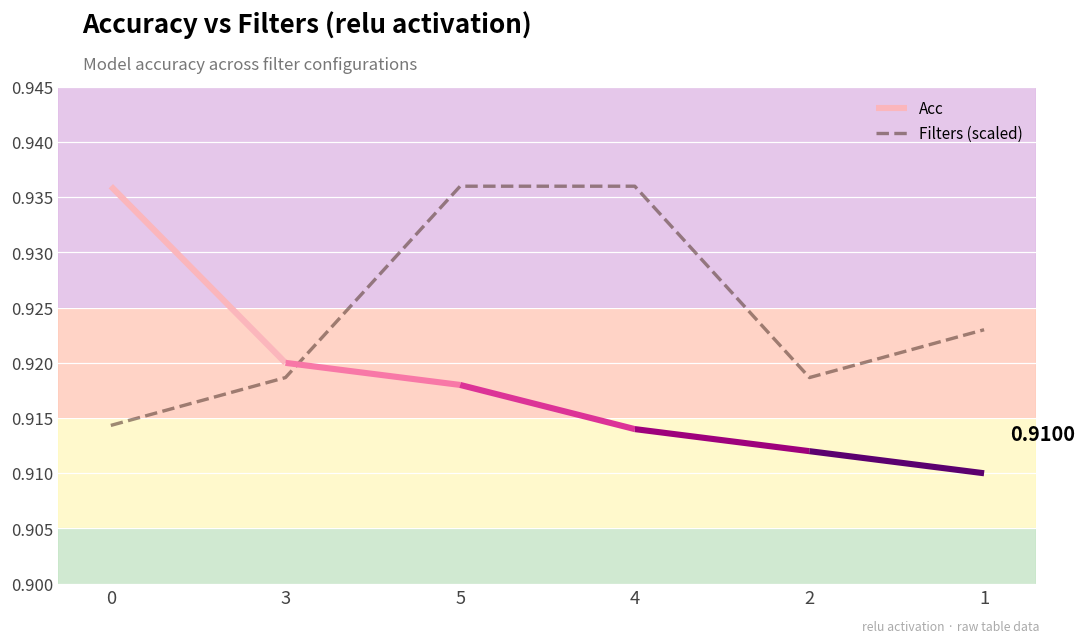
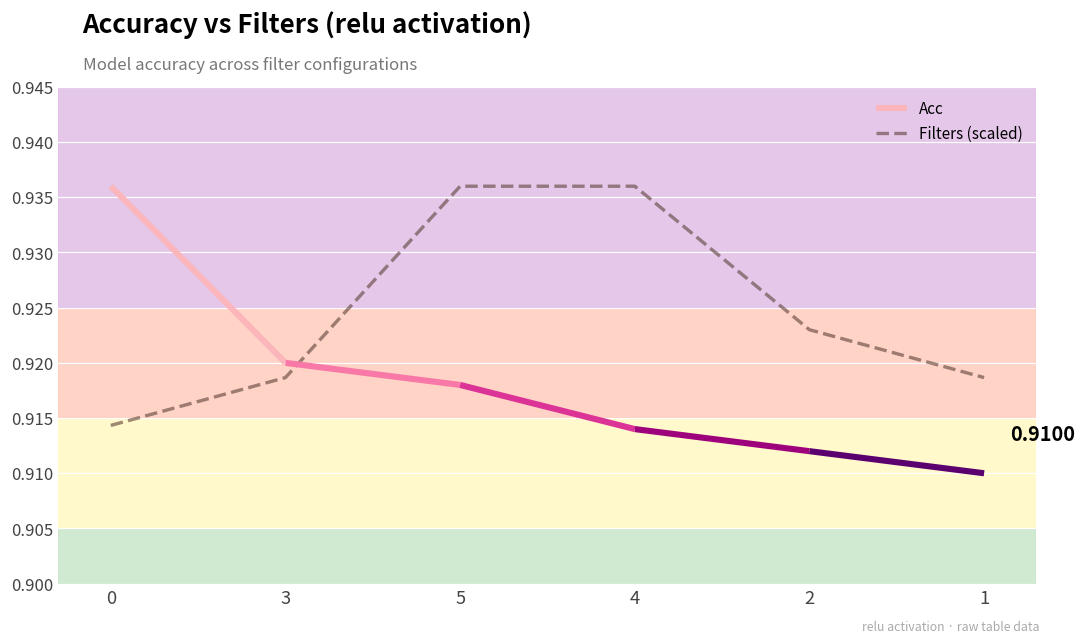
  {
    "0": 0.9143,
    "3": 0.9187,
    "5": 0.9360,
    "4": 0.9360,
-   "2": 0.9187,
-   "1": 0.9230
+   "2": 0.9230,
+   "1": 0.9187
  }
